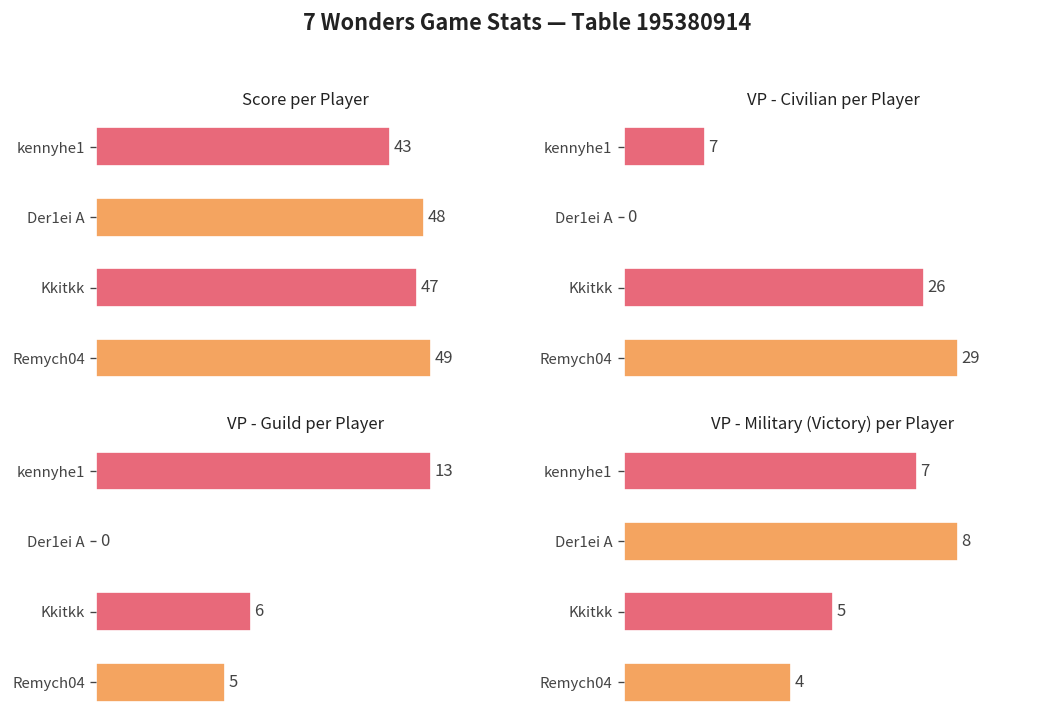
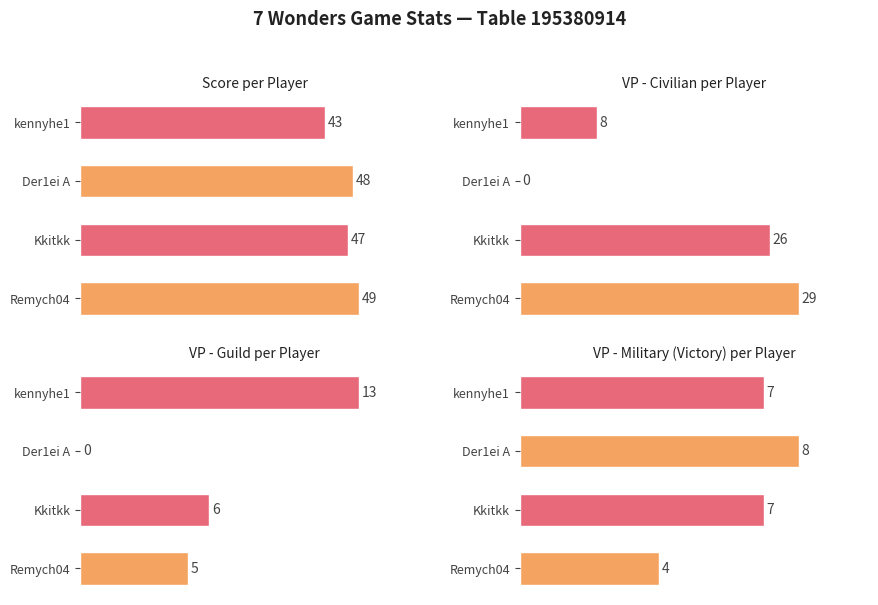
  {
    "Score per Player": {
      "kennyhe1": 43,
      "Der1ei A": 48,
      "Kkitkk": 47,
      "Remych04": 49
    },
    "VP - Civilian per Player": {
-     "kennyhe1": 7,
+     "kennyhe1": 8,
      "Der1ei A": 0,
      "Kkitkk": 26,
      "Remych04": 29
    },
    "VP - Guild per Player": {
      "kennyhe1": 13,
      "Der1ei A": 0,
      "Kkitkk": 6,
      "Remych04": 5
    },
    "VP - Military (Victory) per Player": {
      "kennyhe1": 7,
      "Der1ei A": 8,
-     "Kkitkk": 5,
+     "Kkitkk": 7,
      "Remych04": 4
    }
  }
